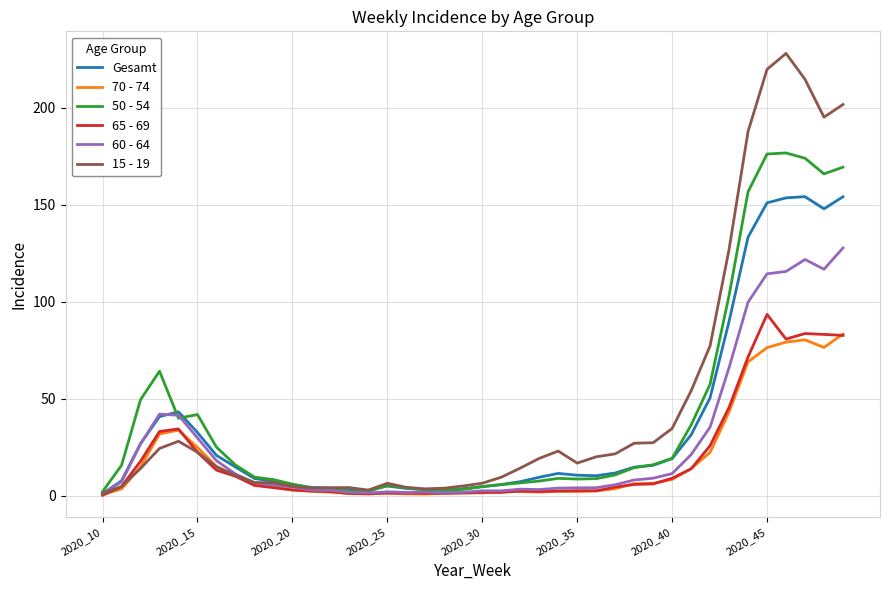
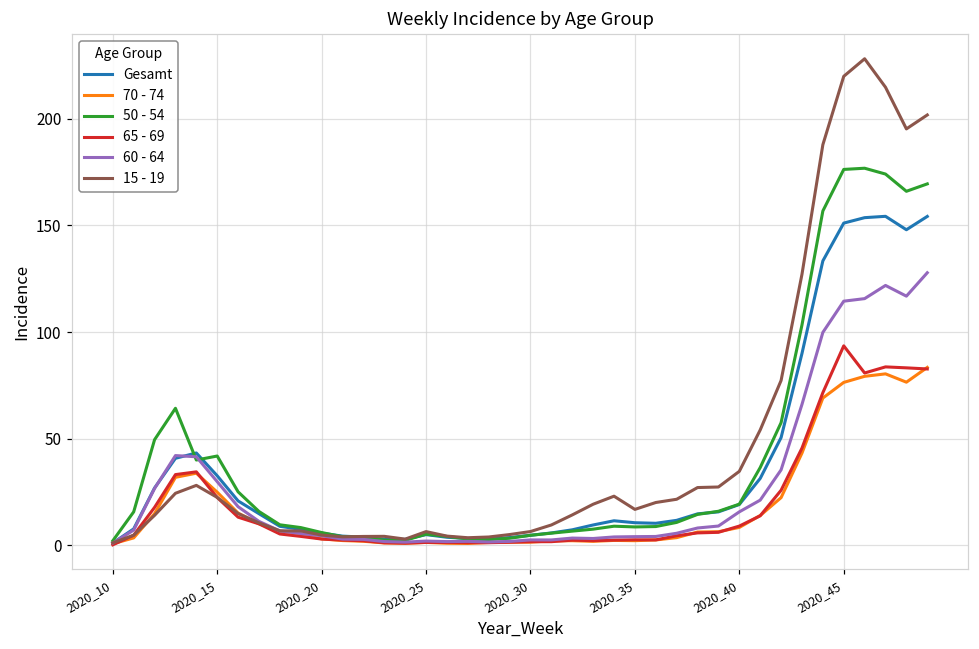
  {
    "Gesamt": {
      "2020_15": 33,
      "2020_35": 11,
      "2020_45": 151
    },
    "70 - 74": {
      "2020_15": 25,
      "2020_45": 76
    },
    "50 - 54": {
      "2020_15": 42,
      "2020_35": 9,
      "2020_45": 176
    },
    "65 - 69": {
      "2020_45": 94
    },
    "60 - 64": {
      "2020_15": 30,
      "2020_35": 4,
-     "2020_40": 11,
+     "2020_40": 16,
      "2020_45": 114
    },
    "15 - 19": {
      "2020_30": 6,
      "2020_35": 17,
      "2020_40": 35,
      "2020_45": 220
    }
  }
